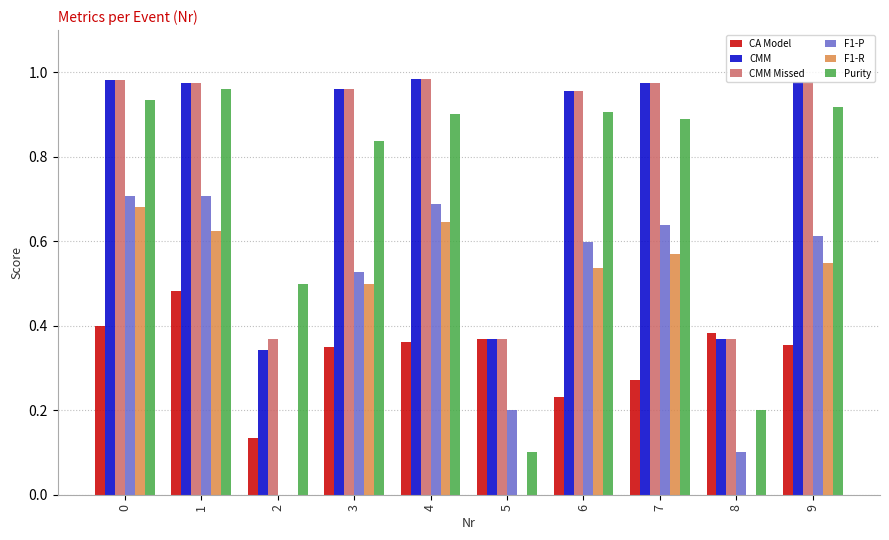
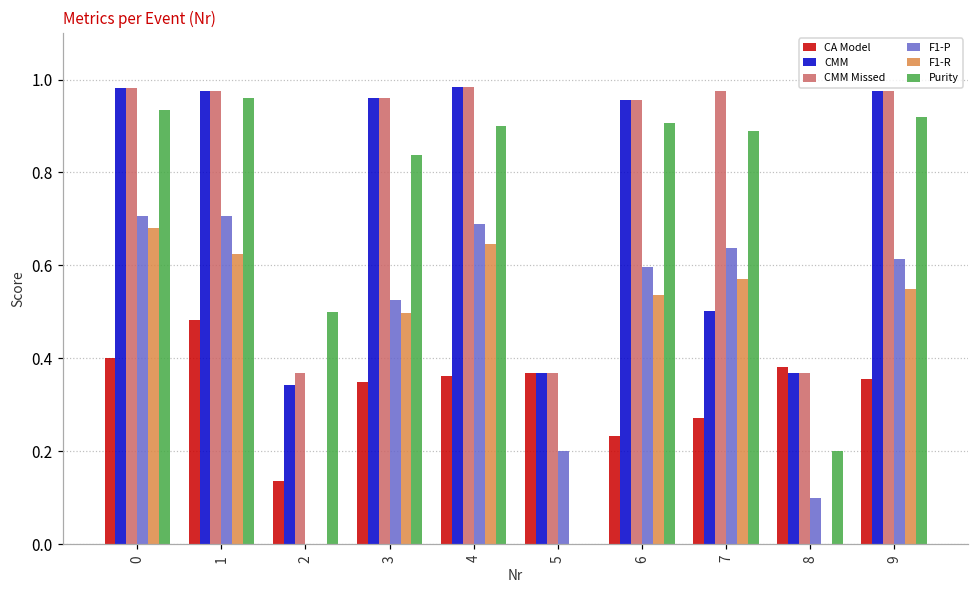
  {
    "CA Model": {
      "0": 0.40,
      "1": 0.48,
      "2": 0.14,
      "3": 0.35,
      "4": 0.36,
      "5": 0.37,
      "6": 0.23,
      "7": 0.27,
      "8": 0.38,
      "9": 0.36
    },
    "CMM": {
      "0": 0.98,
      "1": 0.98,
      "2": 0.34,
      "3": 0.96,
      "4": 0.98,
      "5": 0.37,
      "6": 0.96,
-     "7": 0.97,
+     "7": 0.50,
      "8": 0.37
    },
    "F1-P": {
      "0": 0.71,
      "1": 0.71,
      "2": 0.00,
      "3": 0.53,
      "4": 0.69,
      "5": 0.20,
      "6": 0.60,
      "7": 0.64,
      "8": 0.10,
      "9": 0.61
    },
    "Purity": {
      "0": 0.93,
      "1": 0.96,
      "2": 0.5,
      "3": 0.84,
      "4": 0.9,
-     "5": 0.1,
+     "5": 0.0,
      "6": 0.9,
      "7": 0.89,
      "8": 0.2,
      "9": 0.92
    }
  }
